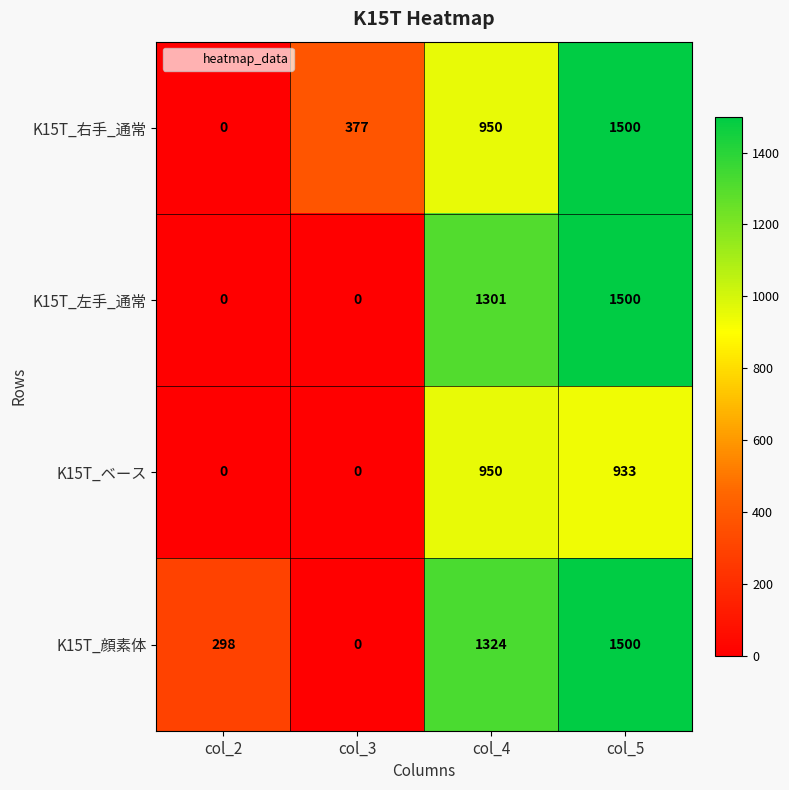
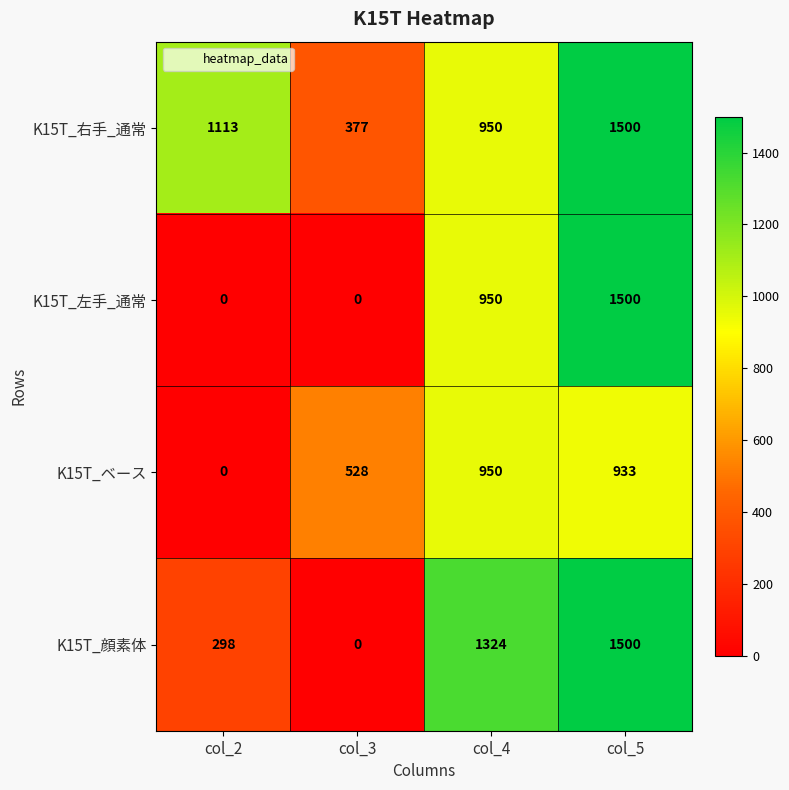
  {
    "K15T_右手_通常": {
-     "col_2": 0,
+     "col_2": 1113,
      "col_3": 377,
      "col_4": 950,
      "col_5": 1500
    },
    "K15T_左手_通常": {
      "col_2": 0,
      "col_3": 0,
-     "col_4": 1301,
+     "col_4": 950,
      "col_5": 1500
    },
    "K15T_ベース": {
      "col_2": 0,
-     "col_3": 0,
+     "col_3": 528,
      "col_4": 950,
      "col_5": 933
    },
    "K15T_顔素体": {
      "col_2": 298,
      "col_3": 0,
      "col_4": 1324,
      "col_5": 1500
    }
  }
